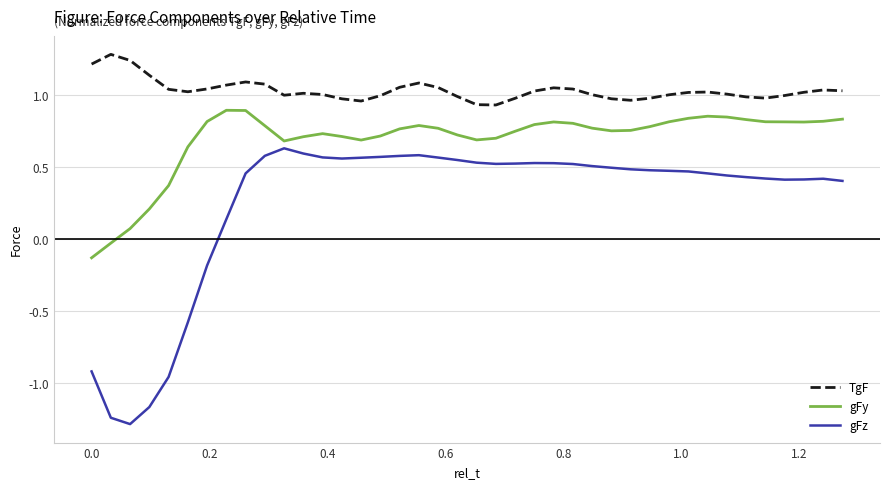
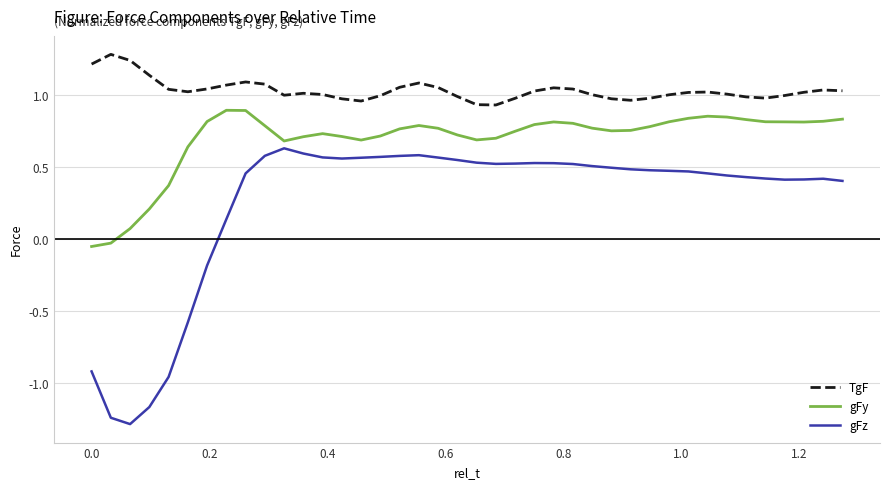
  {
    "TgF": {
      "0.0": 1.21
    },
    "gFy": {
-     "0.0": -0.13
+     "0.0": -0.05
    },
    "gFz": {
      "0.0": -0.92
    }
  }
